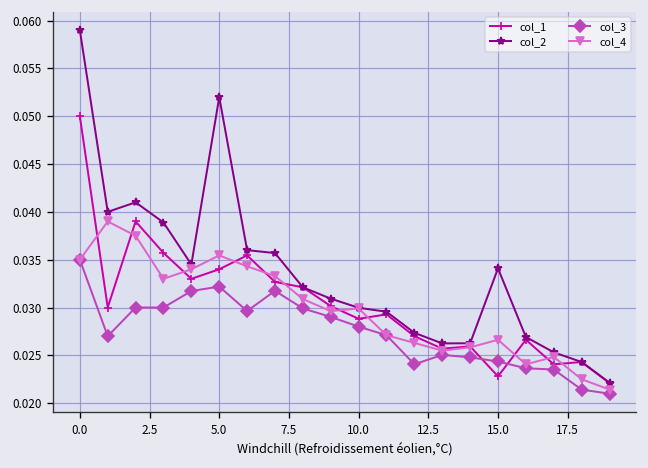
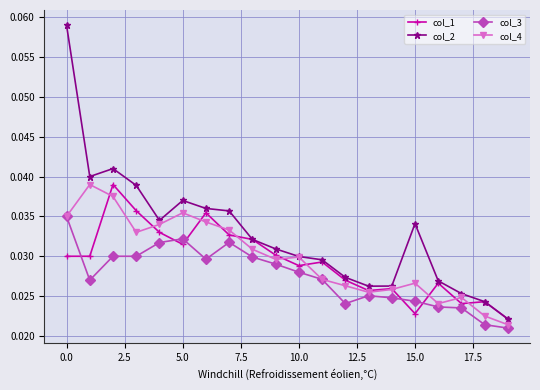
  {
    "col_1": {
-     "0.0": 0.05,
-     "5.0": 0.034,
+     "0.0": 0.03,
+     "5.0": 0.031,
      "10.0": 0.029,
      "15.0": 0.023
    },
    "col_2": {
      "0.0": 0.059,
-     "5.0": 0.052,
+     "5.0": 0.037,
      "15.0": 0.034
    }
  }
